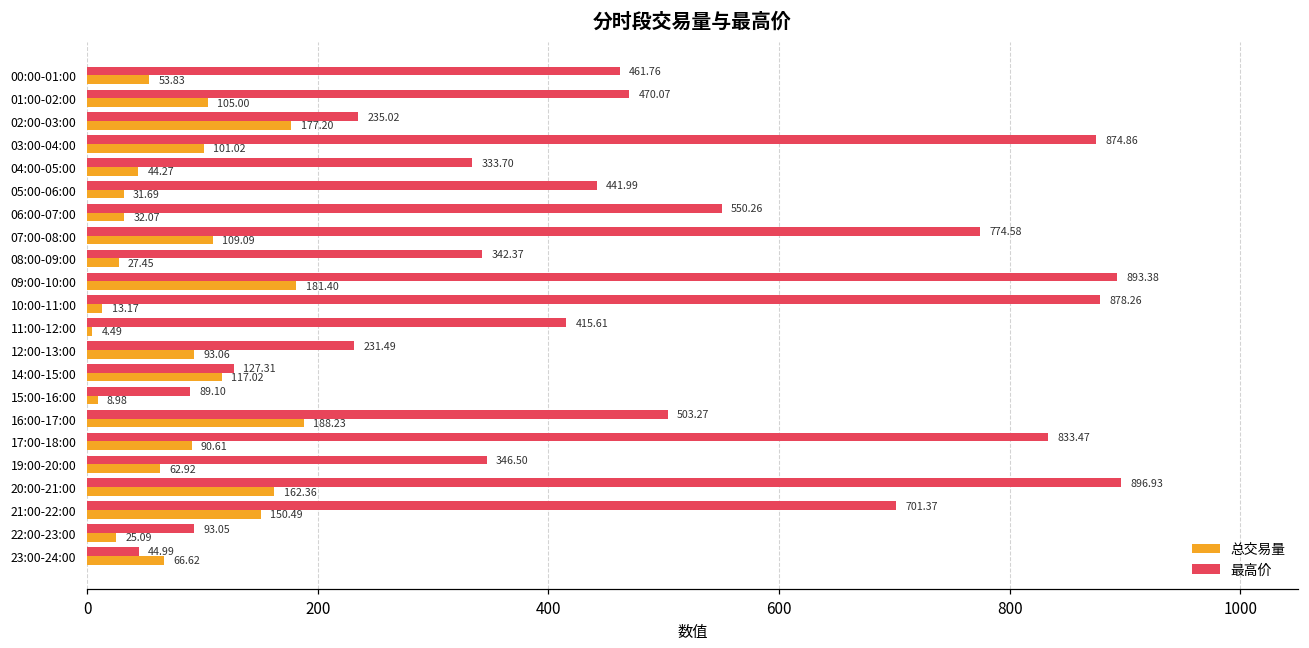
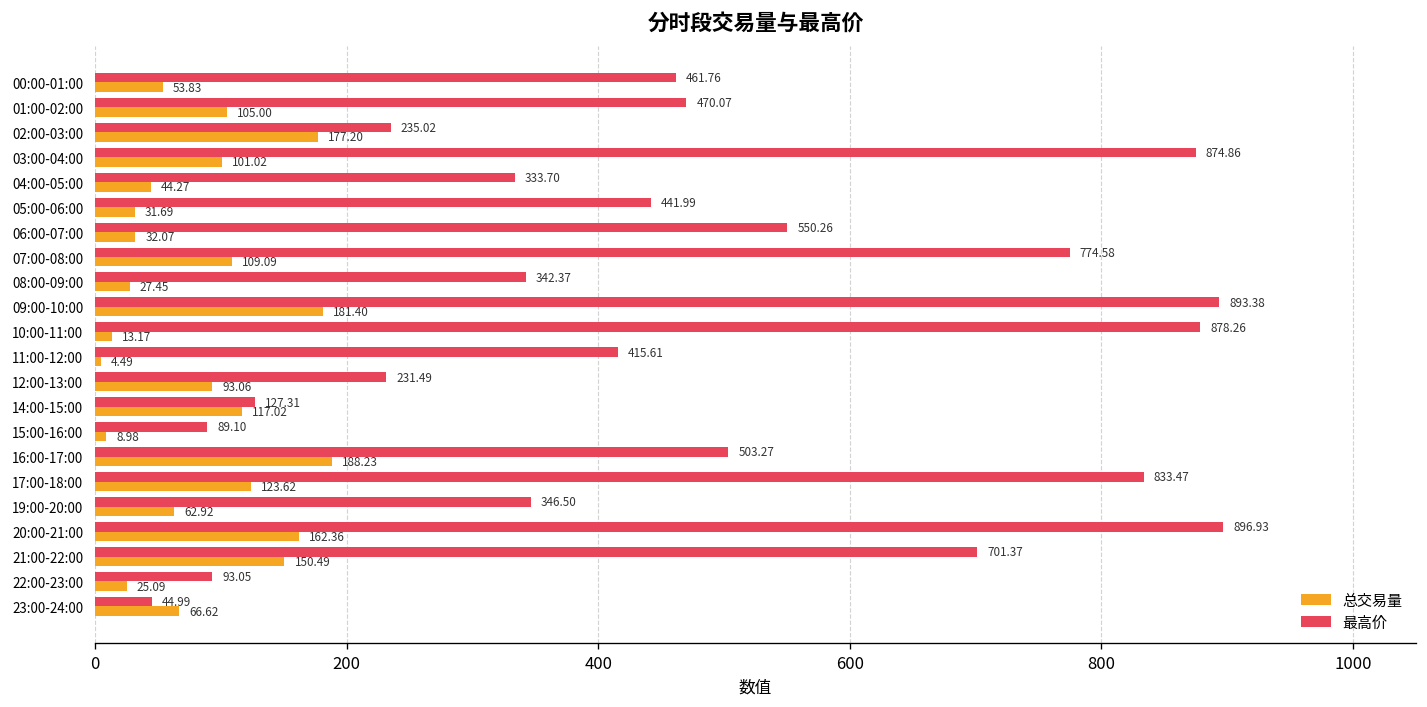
  {
    "总交易量": {
      "00:00-01:00": 53.83,
      "01:00-02:00": 105.00,
      "02:00-03:00": 177.20,
      "03:00-04:00": 101.02,
      "04:00-05:00": 44.27,
      "05:00-06:00": 31.69,
      "06:00-07:00": 32.07,
      "07:00-08:00": 109.09,
      "08:00-09:00": 27.45,
      "09:00-10:00": 181.40,
      "10:00-11:00": 13.17,
      "11:00-12:00": 4.49,
      "12:00-13:00": 93.06,
      "14:00-15:00": 117.02,
      "15:00-16:00": 8.98,
      "16:00-17:00": 188.23,
-     "17:00-18:00": 90.61,
+     "17:00-18:00": 123.62,
      "19:00-20:00": 62.92,
      "20:00-21:00": 162.36,
      "21:00-22:00": 150.49,
      "22:00-23:00": 25.09,
      "23:00-24:00": 66.62
    },
    "最高价": {
      "00:00-01:00": 461.76,
      "01:00-02:00": 470.07,
      "02:00-03:00": 235.02,
      "03:00-04:00": 874.86,
      "04:00-05:00": 333.70,
      "05:00-06:00": 441.99,
      "06:00-07:00": 550.26,
      "07:00-08:00": 774.58,
      "08:00-09:00": 342.37,
      "09:00-10:00": 893.38,
      "10:00-11:00": 878.26,
      "11:00-12:00": 415.61,
      "12:00-13:00": 231.49,
      "14:00-15:00": 127.31,
      "15:00-16:00": 89.10,
      "16:00-17:00": 503.27,
      "17:00-18:00": 833.47,
      "19:00-20:00": 346.50,
      "20:00-21:00": 896.93,
      "21:00-22:00": 701.37,
      "22:00-23:00": 93.05,
      "23:00-24:00": 44.99
    }
  }
